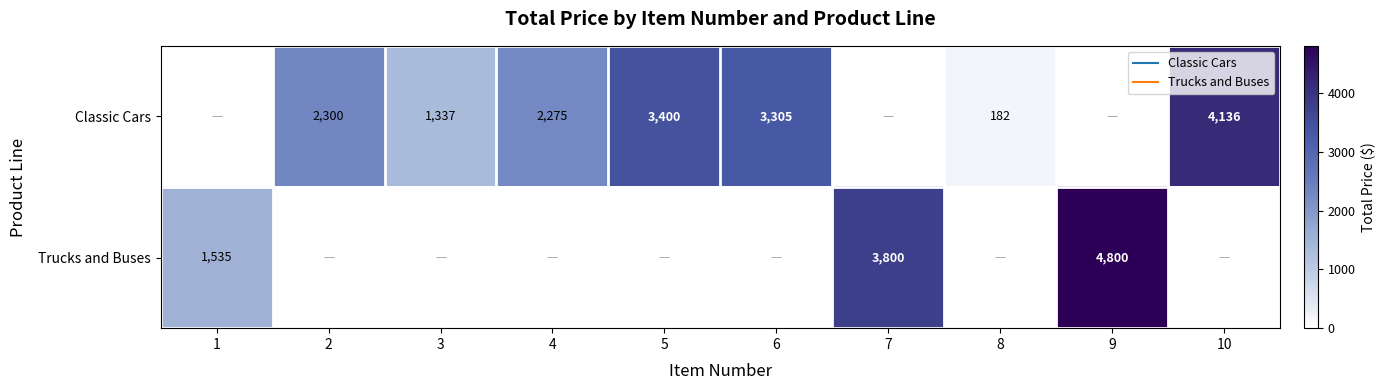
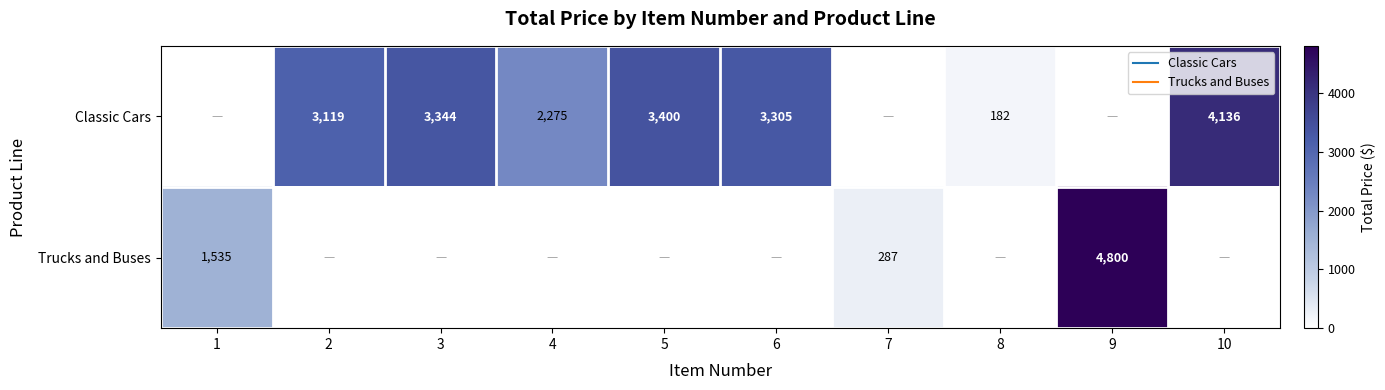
  {
    "Classic Cars": {
-     "2": "2,300",
-     "3": "1,337",
+     "2": "3,119",
+     "3": "3,344",
      "4": "2,275",
      "5": "3,400",
      "6": "3,305",
      "8": "182",
      "10": "4,136"
    },
    "Trucks and Buses": {
      "1": "1,535",
-     "7": "3,800",
+     "7": "287",
      "9": "4,800"
    }
  }
